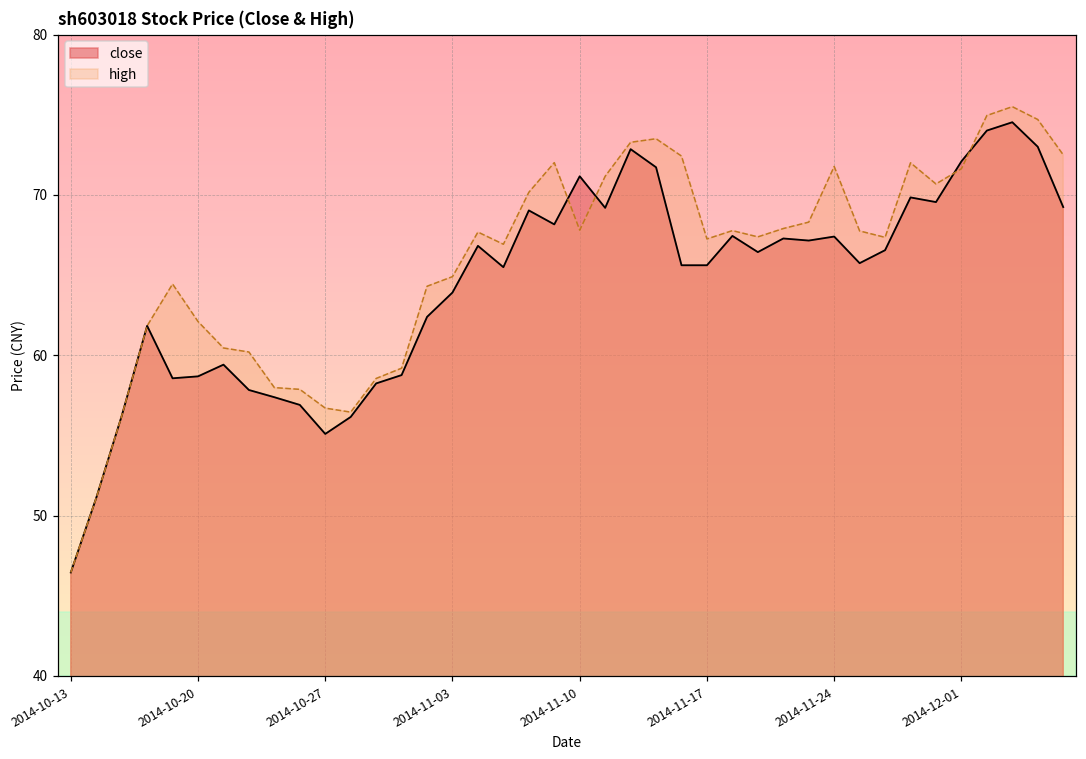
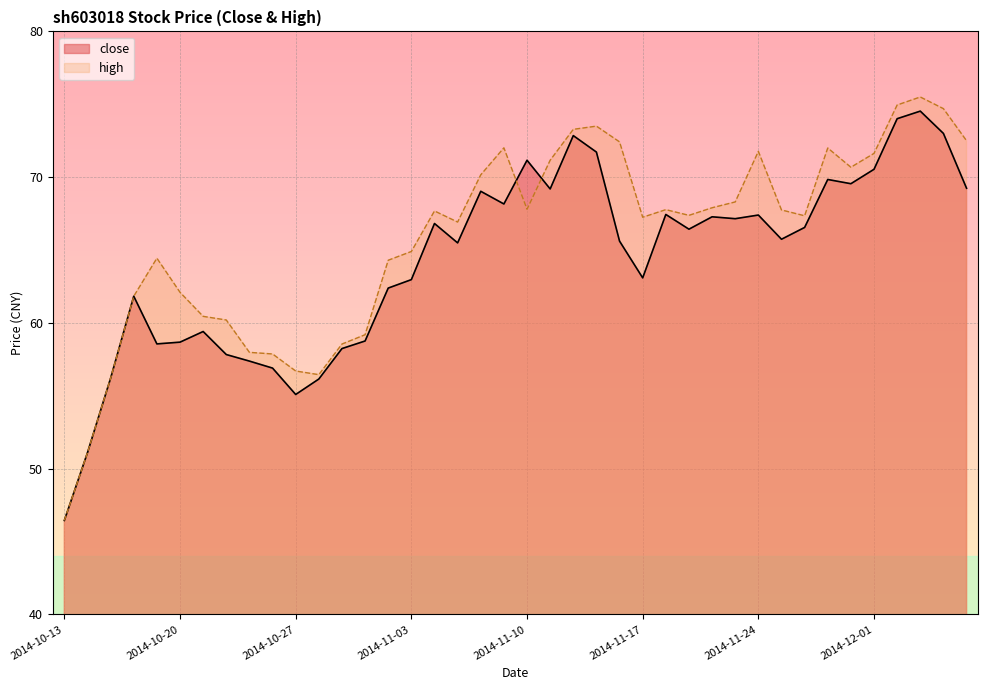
  {
    "close": {
      "2014-10-20": 58.7,
      "2014-10-27": 55.1,
-     "2014-11-03": 63.9,
+     "2014-11-03": 63.0,
      "2014-11-10": 71.2,
-     "2014-11-17": 65.6,
+     "2014-11-17": 63.1,
      "2014-11-24": 67.4,
-     "2014-12-01": 72.1
+     "2014-12-01": 70.5
    },
    "high": {
      "2014-10-20": 62.1,
      "2014-10-27": 56.7,
      "2014-11-03": 64.9,
      "2014-11-10": 67.8,
      "2014-11-17": 67.3,
      "2014-11-24": 71.8,
      "2014-12-01": 71.6
    }
  }
